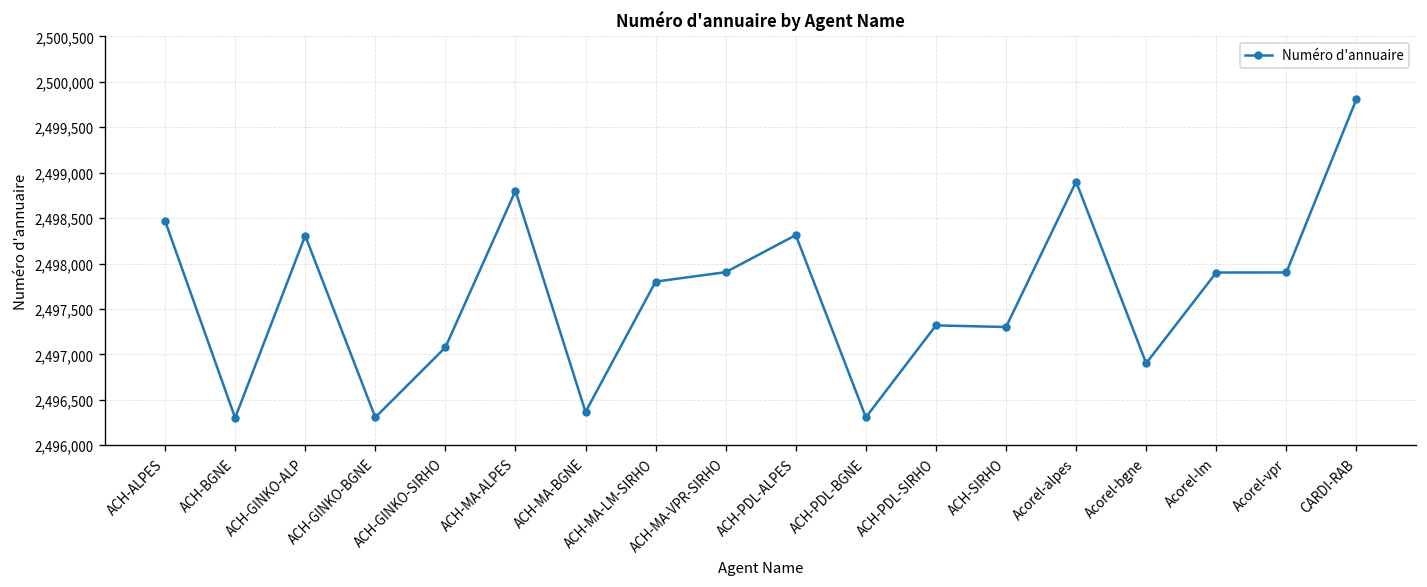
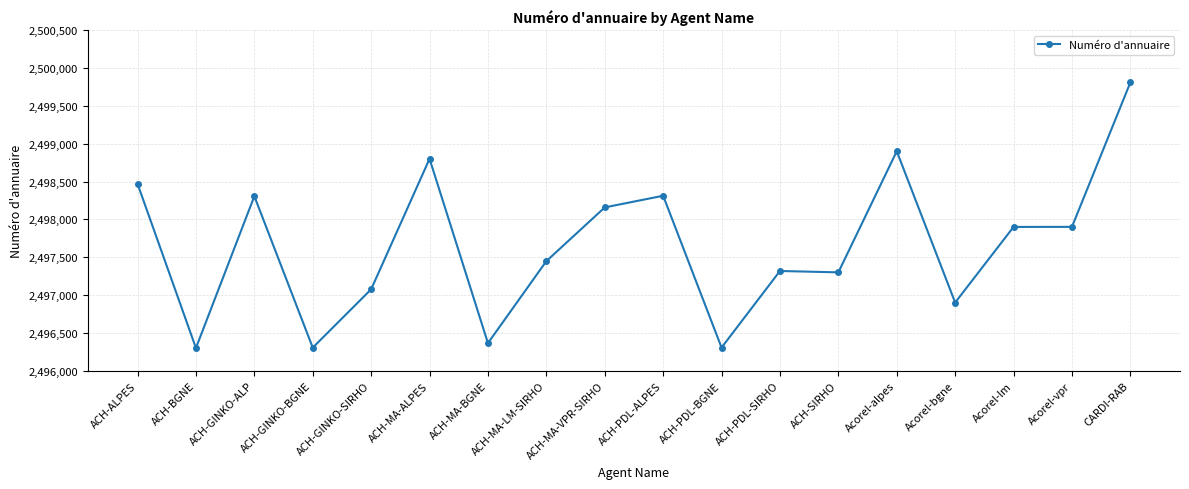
  {
    "ACH-ALPES": "2,498,500",
    "ACH-BGNE": "2,496,300",
    "ACH-GINKO-ALP": "2,498,300",
    "ACH-GINKO-BGNE": "2,496,300",
    "ACH-GINKO-SIRHO": "2,497,100",
    "ACH-MA-ALPES": "2,498,800",
    "ACH-MA-BGNE": "2,496,400",
-   "ACH-MA-LM-SIRHO": "2,497,800",
-   "ACH-MA-VPR-SIRHO": "2,497,900",
+   "ACH-MA-LM-SIRHO": "2,497,400",
+   "ACH-MA-VPR-SIRHO": "2,498,200",
    "ACH-PDL-ALPES": "2,498,300",
    "ACH-PDL-BGNE": "2,496,300",
    "ACH-PDL-SIRHO": "2,497,300",
    "ACH-SIRHO": "2,497,300",
    "Acorel-alpes": "2,498,900",
    "Acorel-bgne": "2,496,900",
    "Acorel-lm": "2,497,900",
    "Acorel-vpr": "2,497,900",
    "CARDI-RAB": "2,499,800"
  }
